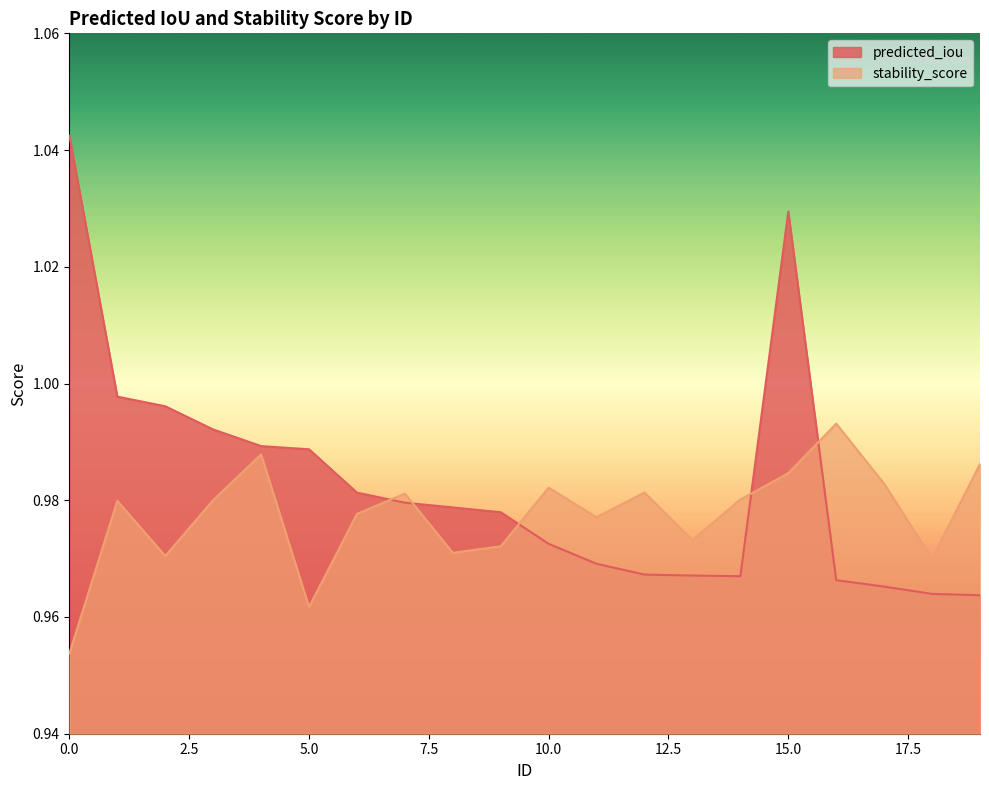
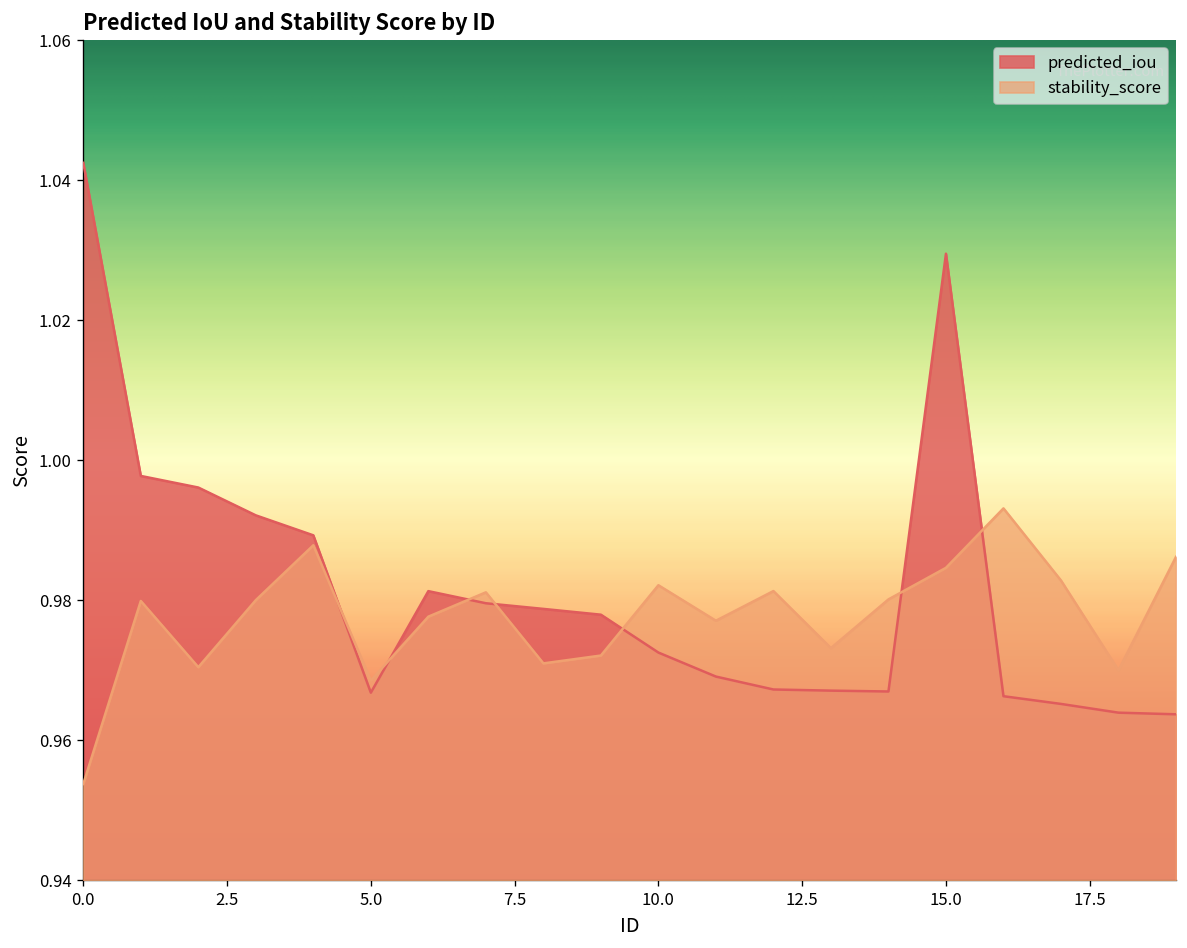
  {
    "predicted_iou": {
      "0.0": 1.042,
-     "5.0": 0.989,
+     "5.0": 0.967,
      "10.0": 0.973,
      "15.0": 1.029
    },
    "stability_score": {
      "0.0": 0.954,
-     "5.0": 0.962,
+     "5.0": 0.969,
      "10.0": 0.982,
      "15.0": 0.985
    }
  }
